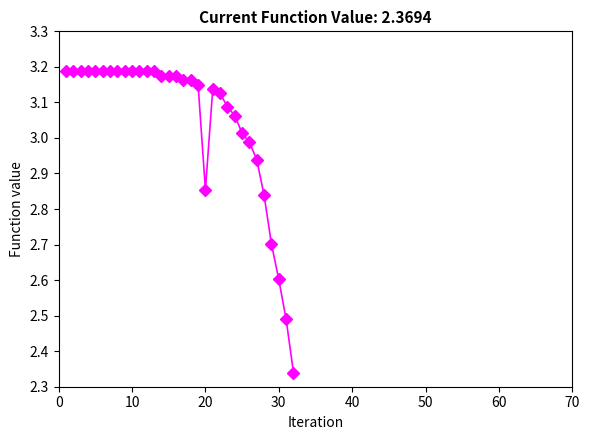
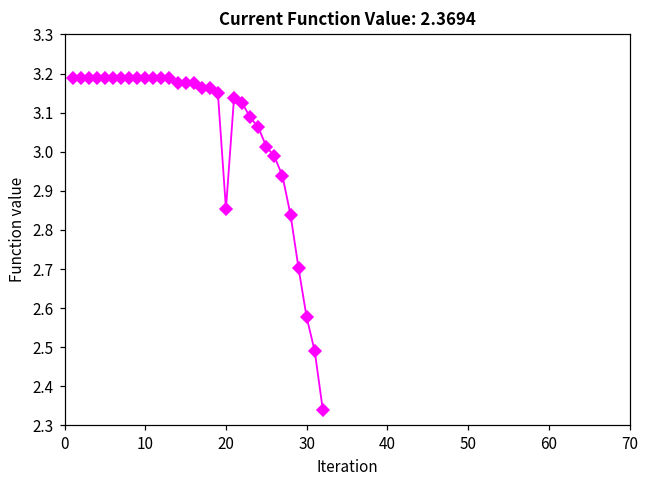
  {
    "10": 3.19,
    "20": 2.85,
-   "30": 2.60
+   "30": 2.58
  }
